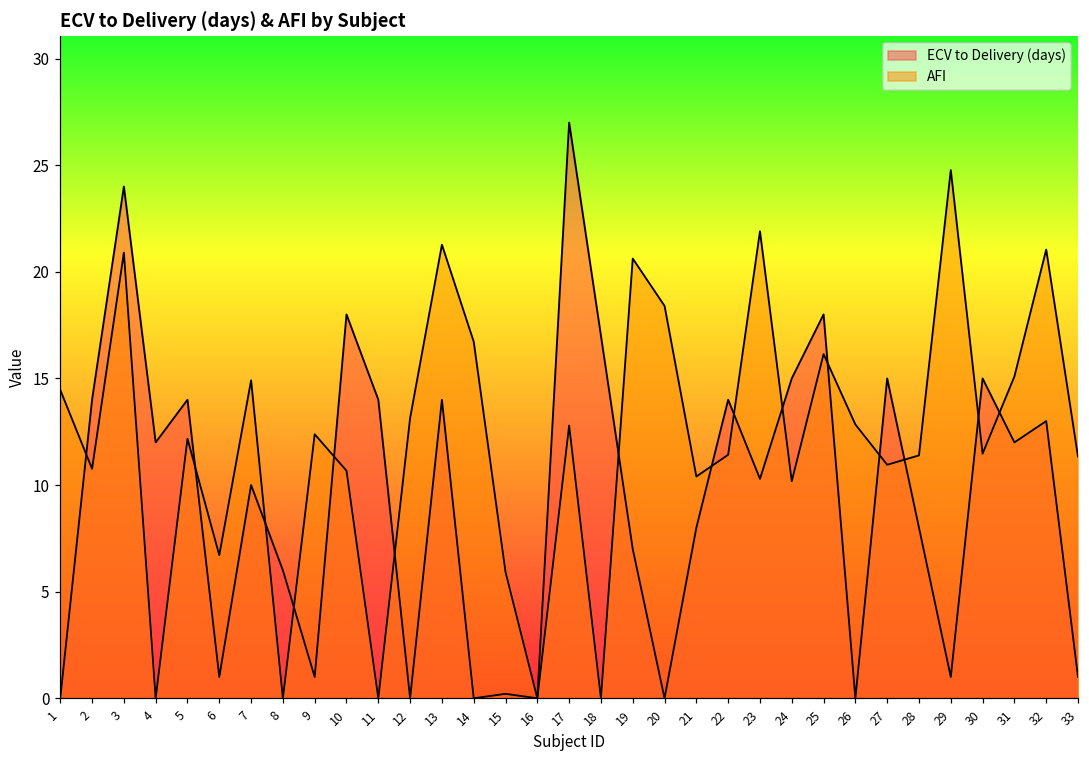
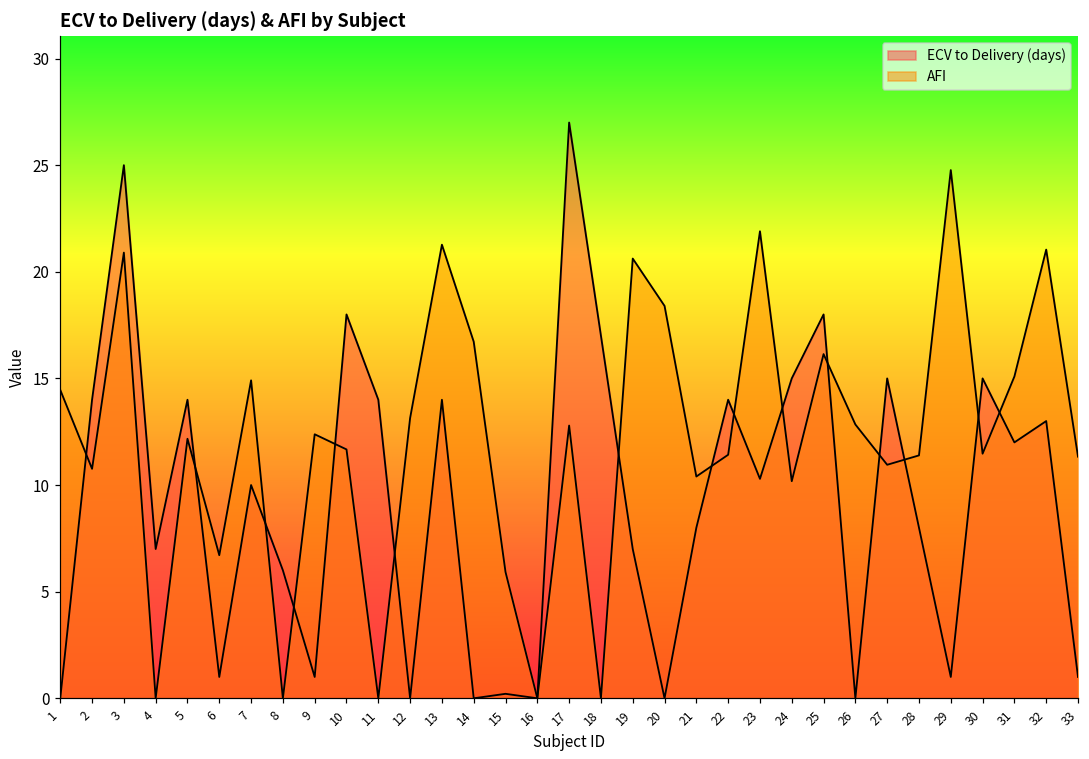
  {
    "ECV to Delivery (days)": {
      "1": 0,
      "2": 14,
-     "3": 24,
-     "4": 12,
+     "3": 25,
+     "4": 7,
      "5": 14,
      "6": 1,
      "7": 10,
      "8": 6,
      "9": 1,
      "10": 18,
      "11": 14,
      "12": 0,
      "13": 14,
      "14": 0,
      "15": 0.2,
      "17": 27,
      "18": 17,
      "19": 7,
      "20": 0,
      "21": 8,
      "22": 14,
      "23": 10.3,
      "24": 15,
      "25": 18,
      "26": 0,
      "27": 15,
      "28": 8,
      "29": 1,
      "30": 15,
      "31": 12,
      "32": 13,
      "33": 1
    },
    "AFI": {
      "1": 14.5,
      "2": 10.8,
      "3": 20.9,
      "4": 0.0,
      "5": 12.2,
      "6": 6.7,
      "7": 14.9,
      "8": 0.0,
      "9": 12.4,
-     "10": 10.7,
+     "10": 11.7,
      "11": 0.0,
      "12": 13.1,
      "13": 21.3,
      "14": 16.7,
      "15": 5.9,
      "17": 12.8,
      "18": 0.0,
      "19": 20.6,
      "20": 18.4,
      "21": 10.4,
      "22": 11.4,
      "23": 21.9,
      "24": 10.2,
      "25": 16.1,
      "26": 12.8,
      "27": 11.0,
      "28": 11.4,
      "29": 24.8,
      "30": 11.5,
      "31": 15.1,
      "32": 21.0,
      "33": 11.3
    }
  }
